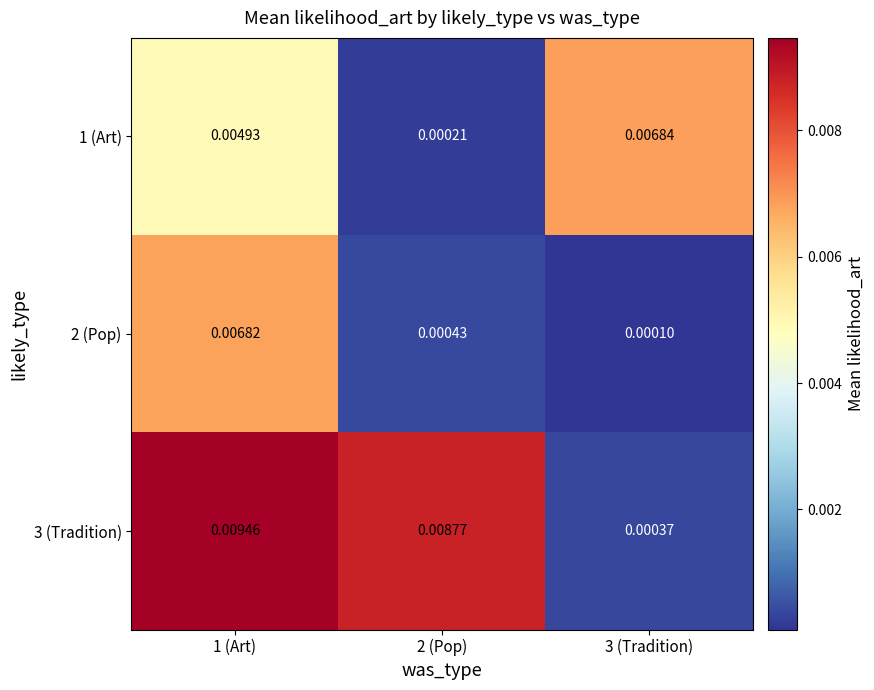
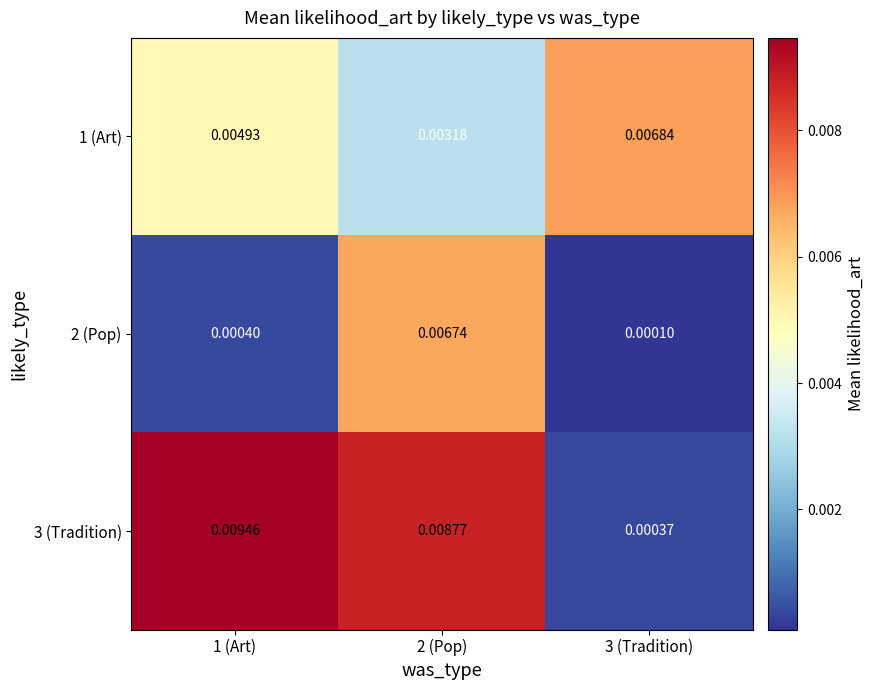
  {
    "1 (Art)": {
      "1 (Art)": 0.00493,
-     "2 (Pop)": 0.00021,
+     "2 (Pop)": 0.00318,
      "3 (Tradition)": 0.00684
    },
    "2 (Pop)": {
-     "1 (Art)": 0.00682,
-     "2 (Pop)": 0.00043,
+     "1 (Art)": 0.00040,
+     "2 (Pop)": 0.00674,
      "3 (Tradition)": 0.00010
    },
    "3 (Tradition)": {
      "1 (Art)": 0.00946,
      "2 (Pop)": 0.00877,
      "3 (Tradition)": 0.00037
    }
  }
